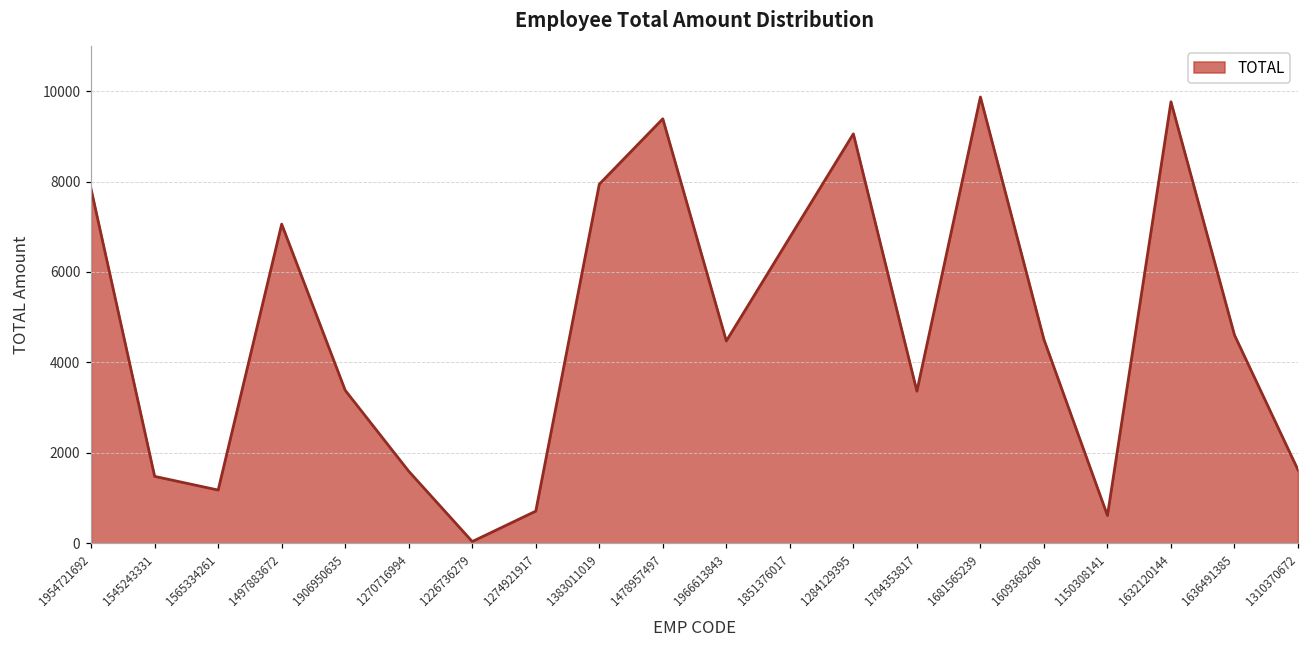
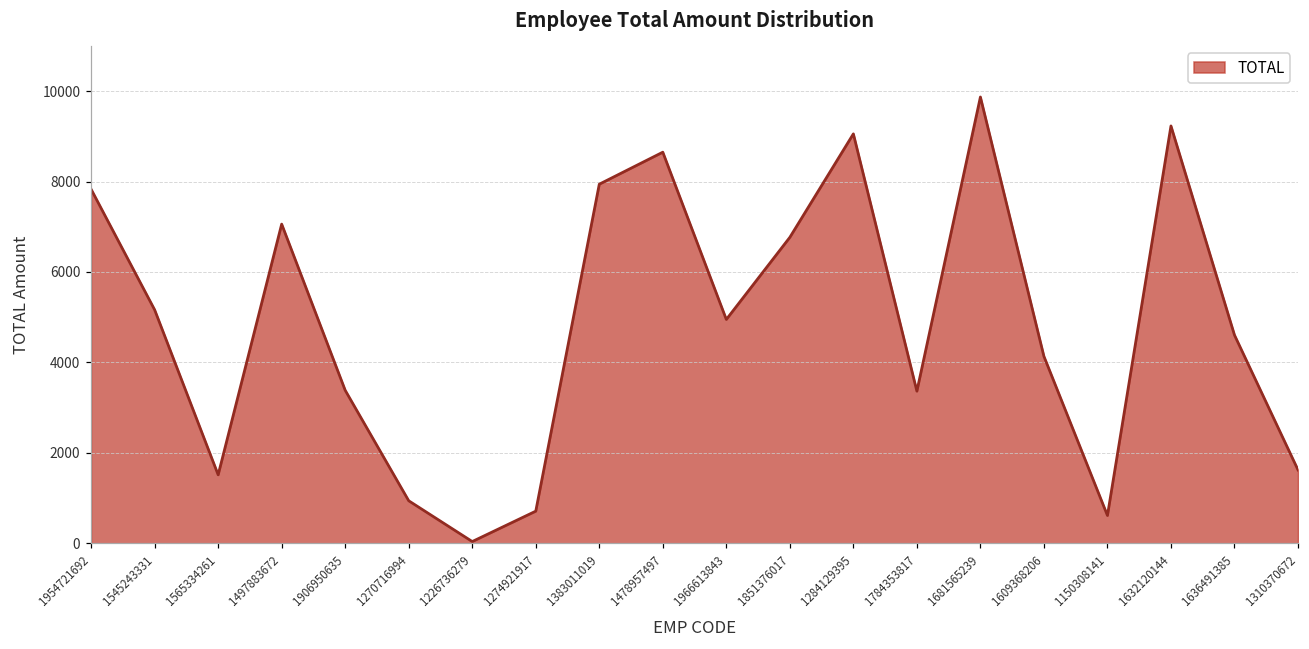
  {
    "1954721692": 7800,
-   "1545243331": 1500,
-   "1565334261": 1200,
+   "1545243331": 5200,
+   "1565334261": 1500,
    "1497883672": 7100,
    "1906950635": 3400,
-   "1270716994": 1600,
+   "1270716994": 900,
    "1226736279": 0,
    "1274921917": 700,
    "1383011019": 7900,
-   "1478957497": 9400,
-   "1966613843": 4500,
+   "1478957497": 8600,
+   "1966613843": 5000,
    "1851376017": 6800,
    "1284129395": 9100,
    "1784353817": 3400,
    "1681565239": 9900,
-   "1609368206": 4500,
+   "1609368206": 4100,
    "1150308141": 600,
-   "1632120144": 9800,
+   "1632120144": 9200,
    "1636491385": 4600,
    "1310370672": 1600
  }
